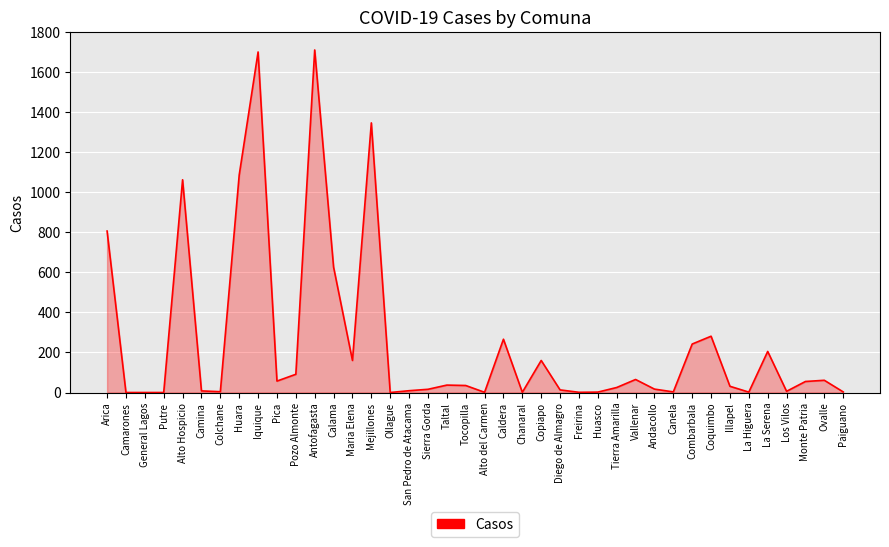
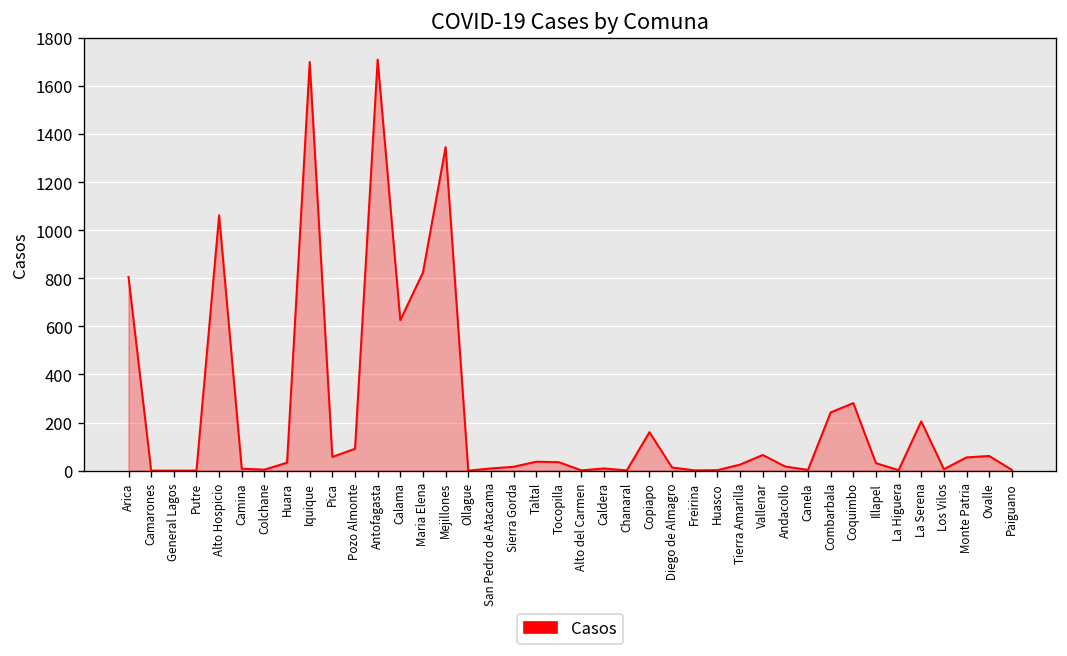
  {
    "Arica": 810,
    "Camarones": 0,
    "General Lagos": 0,
    "Putre": 0,
    "Alto Hospicio": 1060,
    "Camina": 10,
    "Colchane": 0,
-   "Huara": 1090,
+   "Huara": 30,
    "Iquique": 1700,
    "Pica": 60,
    "Pozo Almonte": 90,
    "Antofagasta": 1710,
    "Calama": 630,
-   "Maria Elena": 160,
+   "Maria Elena": 820,
    "Mejillones": 1350,
    "Ollague": 0,
    "San Pedro de Atacama": 10,
    "Sierra Gorda": 20,
    "Taltal": 40,
    "Tocopilla": 40,
    "Alto del Carmen": 0,
-   "Caldera": 270,
+   "Caldera": 10,
    "Chanaral": 0,
    "Copiapo": 160,
    "Diego de Almagro": 10,
    "Freirina": 0,
    "Huasco": 0,
    "Tierra Amarilla": 30,
    "Vallenar": 70,
    "Andacollo": 20,
    "Canela": 0,
    "Combarbala": 240,
    "Coquimbo": 280,
    "Illapel": 30,
    "La Higuera": 0,
    "La Serena": 210,
    "Los Vilos": 10,
    "Monte Patria": 60,
    "Ovalle": 60,
    "Paiguano": 0
  }
